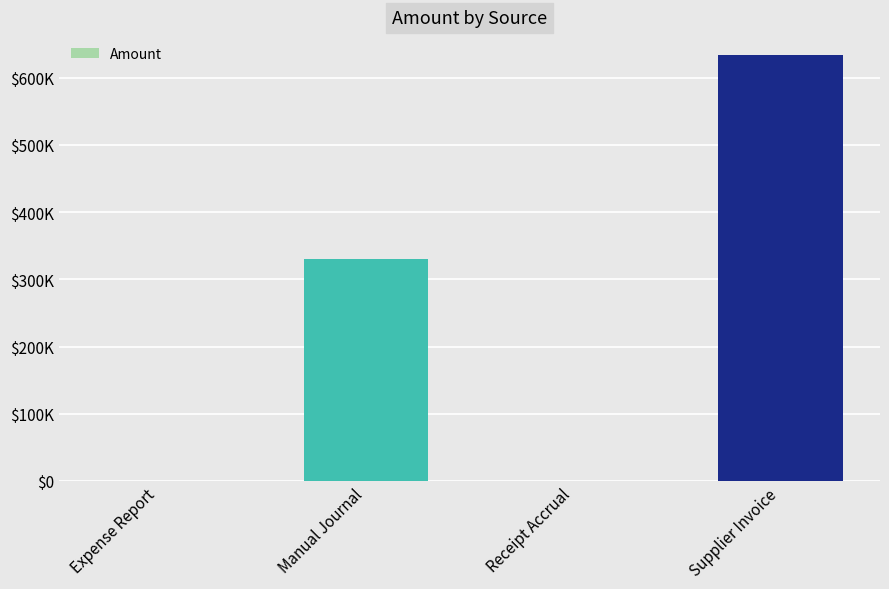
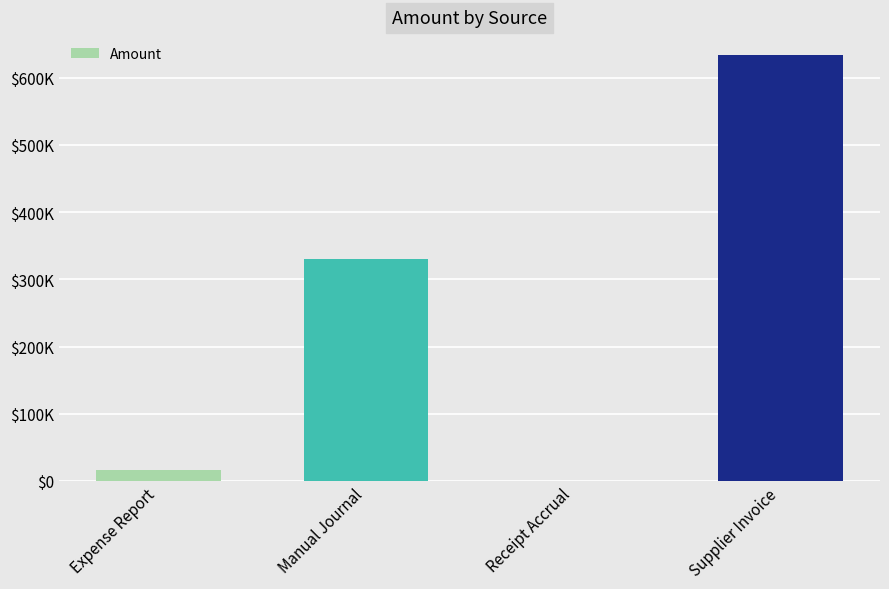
  {
-   "Expense Report": "$0",
+   "Expense Report": "$20000",
    "Manual Journal": "$330000",
    "Supplier Invoice": "$630000"
  }
